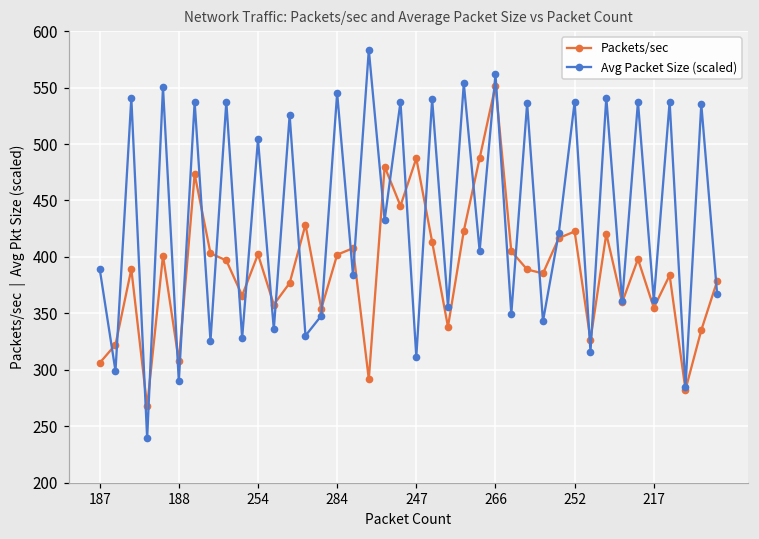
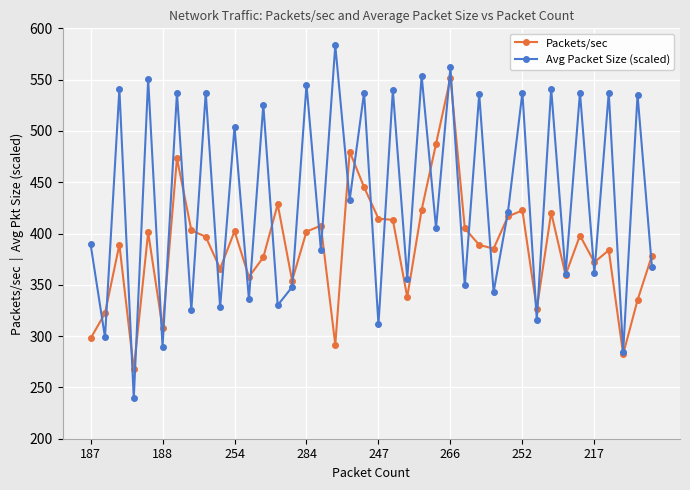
  {
    "Packets/sec": {
-     "187": 306,
+     "187": 298,
      "188": 308,
      "254": 402,
      "284": 402,
-     "247": 487,
+     "247": 415,
      "266": 552,
      "252": 422,
-     "217": 355
+     "217": 372
    },
    "Avg Packet Size (scaled)": {
      "187": 390,
      "188": 290,
      "254": 504,
      "284": 545,
      "247": 311,
      "266": 562,
      "252": 537,
      "217": 362
    }
  }
